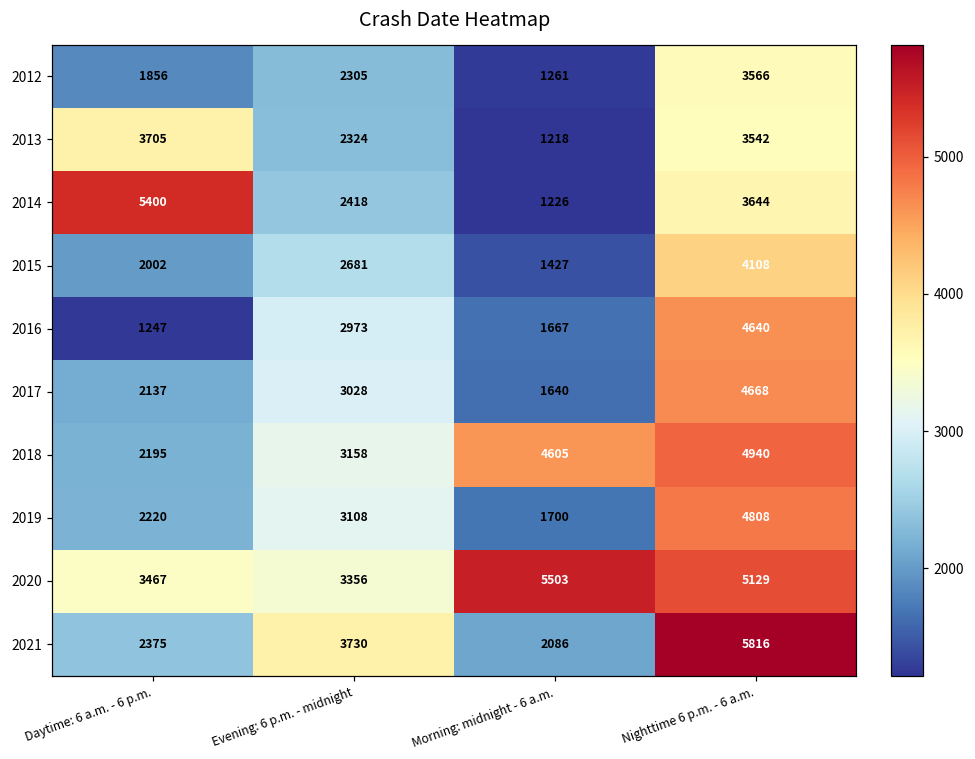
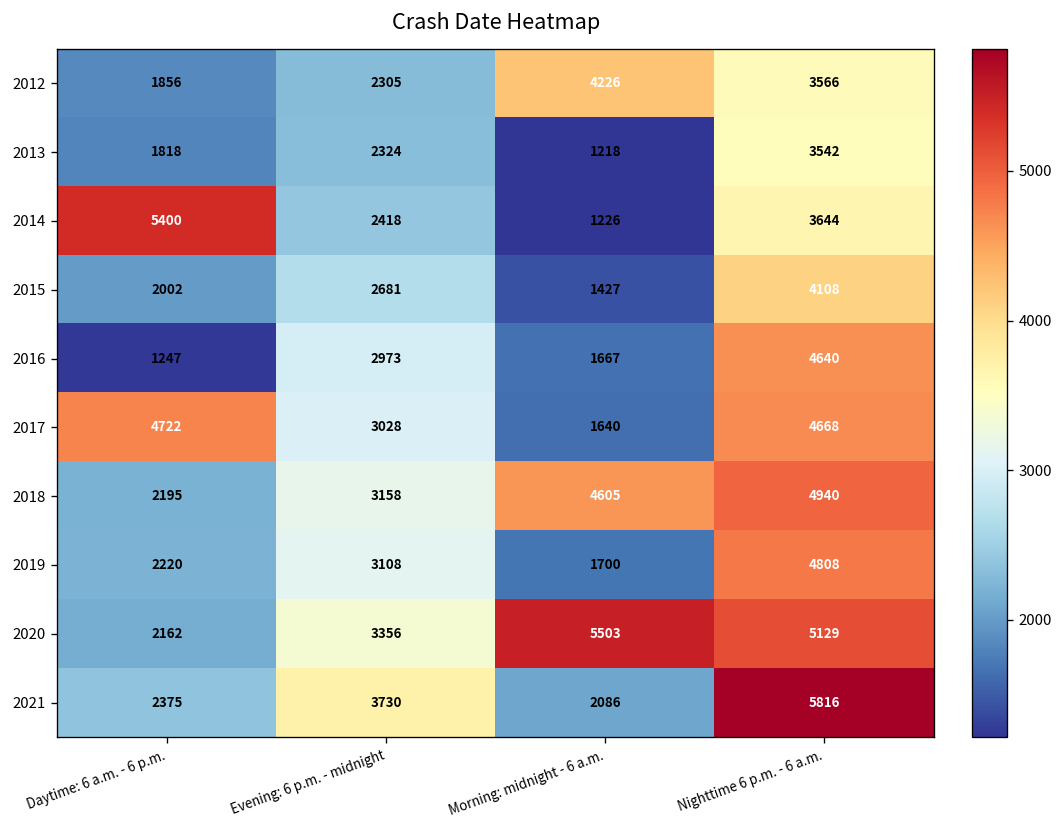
  {
    "2012": {
      "Daytime: 6 a.m. - 6 p.m.": 1856,
      "Evening: 6 p.m. - midnight": 2305,
-     "Morning: midnight - 6 a.m.": 1261,
+     "Morning: midnight - 6 a.m.": 4226,
      "Nighttime 6 p.m. - 6 a.m.": 3566
    },
    "2013": {
-     "Daytime: 6 a.m. - 6 p.m.": 3705,
+     "Daytime: 6 a.m. - 6 p.m.": 1818,
      "Evening: 6 p.m. - midnight": 2324,
      "Morning: midnight - 6 a.m.": 1218,
      "Nighttime 6 p.m. - 6 a.m.": 3542
    },
    "2014": {
      "Daytime: 6 a.m. - 6 p.m.": 5400,
      "Evening: 6 p.m. - midnight": 2418,
      "Morning: midnight - 6 a.m.": 1226,
      "Nighttime 6 p.m. - 6 a.m.": 3644
    },
    "2015": {
      "Daytime: 6 a.m. - 6 p.m.": 2002,
      "Evening: 6 p.m. - midnight": 2681,
      "Morning: midnight - 6 a.m.": 1427,
      "Nighttime 6 p.m. - 6 a.m.": 4108
    },
    "2016": {
      "Daytime: 6 a.m. - 6 p.m.": 1247,
      "Evening: 6 p.m. - midnight": 2973,
      "Morning: midnight - 6 a.m.": 1667,
      "Nighttime 6 p.m. - 6 a.m.": 4640
    },
    "2017": {
-     "Daytime: 6 a.m. - 6 p.m.": 2137,
+     "Daytime: 6 a.m. - 6 p.m.": 4722,
      "Evening: 6 p.m. - midnight": 3028,
      "Morning: midnight - 6 a.m.": 1640,
      "Nighttime 6 p.m. - 6 a.m.": 4668
    },
    "2018": {
      "Daytime: 6 a.m. - 6 p.m.": 2195,
      "Evening: 6 p.m. - midnight": 3158,
      "Morning: midnight - 6 a.m.": 4605,
      "Nighttime 6 p.m. - 6 a.m.": 4940
    },
    "2019": {
      "Daytime: 6 a.m. - 6 p.m.": 2220,
      "Evening: 6 p.m. - midnight": 3108,
      "Morning: midnight - 6 a.m.": 1700,
      "Nighttime 6 p.m. - 6 a.m.": 4808
    },
    "2020": {
-     "Daytime: 6 a.m. - 6 p.m.": 3467,
+     "Daytime: 6 a.m. - 6 p.m.": 2162,
      "Evening: 6 p.m. - midnight": 3356,
      "Morning: midnight - 6 a.m.": 5503,
      "Nighttime 6 p.m. - 6 a.m.": 5129
    },
    "2021": {
      "Daytime: 6 a.m. - 6 p.m.": 2375,
      "Evening: 6 p.m. - midnight": 3730,
      "Morning: midnight - 6 a.m.": 2086,
      "Nighttime 6 p.m. - 6 a.m.": 5816
    }
  }
